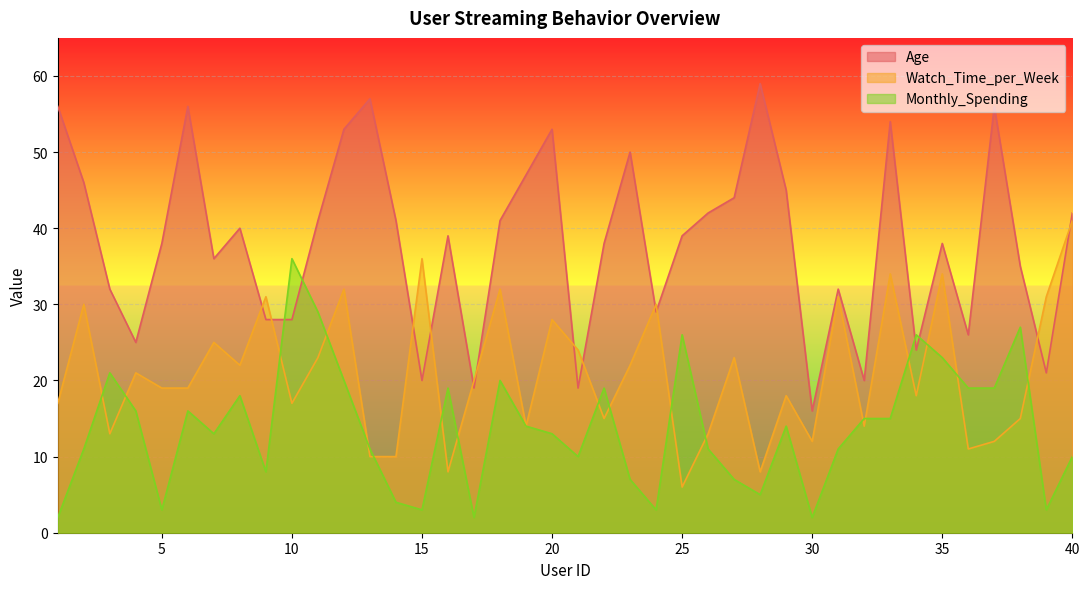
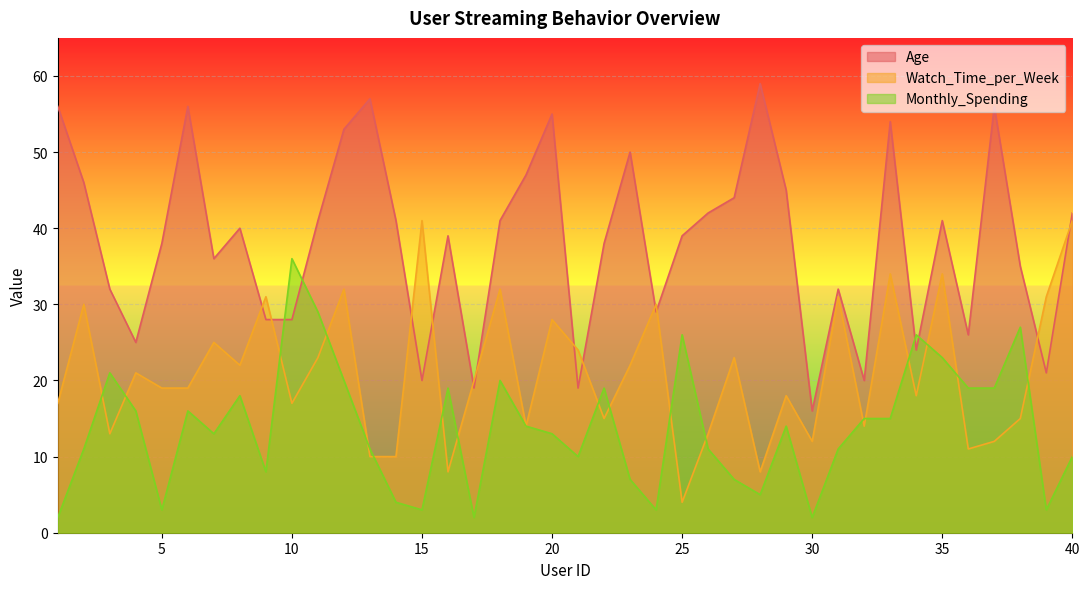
  {
    "Age": {
      "5": 38,
      "10": 28,
      "15": 20,
-     "20": 53,
+     "20": 55,
      "25": 39,
      "30": 16,
-     "35": 38,
+     "35": 41,
      "40": 42
    },
    "Watch_Time_per_Week": {
      "5": 19,
      "10": 17,
-     "15": 36,
+     "15": 41,
      "20": 28,
-     "25": 6,
+     "25": 4,
      "30": 12,
      "35": 34,
      "40": 41
    },
    "Monthly_Spending": {
      "5": 3,
      "10": 36,
      "15": 3,
      "20": 13,
      "25": 26,
      "30": 2,
      "35": 23,
      "40": 10
    }
  }
